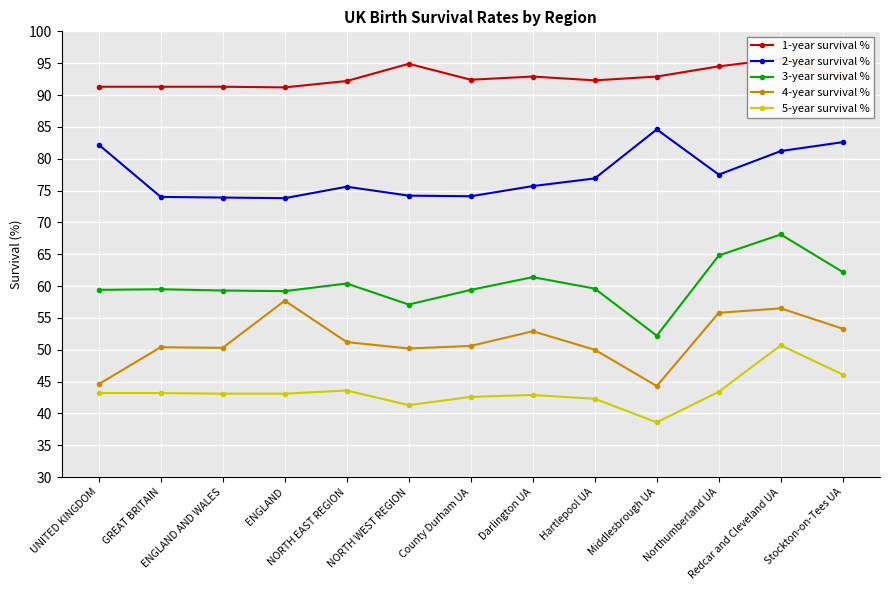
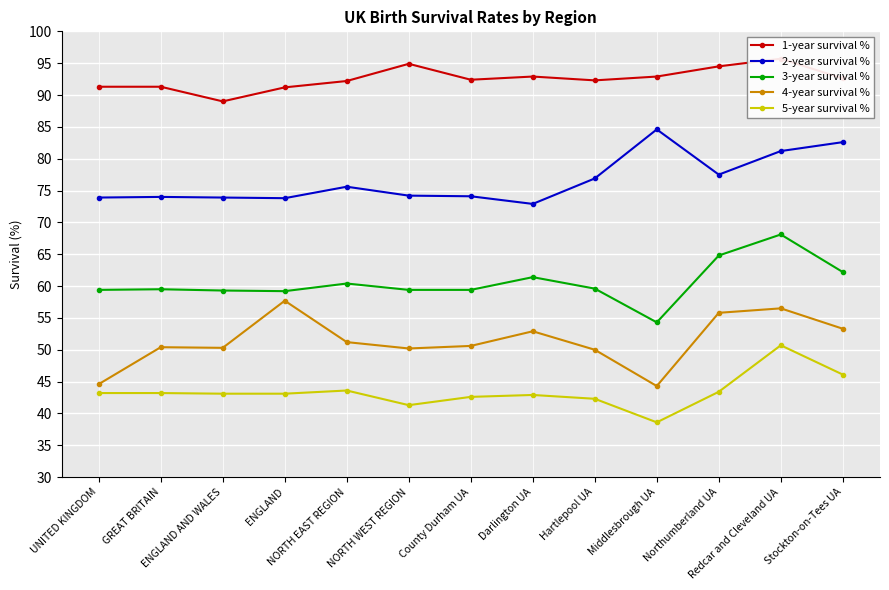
  {
    "1-year survival %": {
      "UNITED KINGDOM": 91,
      "GREAT BRITAIN": 91,
-     "ENGLAND AND WALES": 91,
+     "ENGLAND AND WALES": 89,
      "ENGLAND": 91,
      "NORTH EAST REGION": 92,
      "NORTH WEST REGION": 95,
      "County Durham UA": 92,
      "Darlington UA": 93,
      "Hartlepool UA": 92,
      "Middlesbrough UA": 93,
      "Northumberland UA": 95
    },
    "2-year survival %": {
-     "UNITED KINGDOM": 82,
+     "UNITED KINGDOM": 74,
      "GREAT BRITAIN": 74,
      "ENGLAND AND WALES": 74,
      "ENGLAND": 74,
      "NORTH EAST REGION": 76,
      "NORTH WEST REGION": 74,
      "County Durham UA": 74,
-     "Darlington UA": 76,
+     "Darlington UA": 73,
      "Hartlepool UA": 77,
      "Middlesbrough UA": 85,
      "Northumberland UA": 78,
      "Redcar and Cleveland UA": 81,
      "Stockton-on-Tees UA": 83
    },
    "3-year survival %": {
      "UNITED KINGDOM": 59,
      "GREAT BRITAIN": 60,
      "ENGLAND AND WALES": 59,
      "ENGLAND": 59,
      "NORTH EAST REGION": 60,
-     "NORTH WEST REGION": 57,
+     "NORTH WEST REGION": 59,
      "County Durham UA": 59,
      "Darlington UA": 61,
      "Hartlepool UA": 60,
-     "Middlesbrough UA": 52,
+     "Middlesbrough UA": 54,
      "Northumberland UA": 65,
      "Redcar and Cleveland UA": 68,
      "Stockton-on-Tees UA": 62
    },
    "4-year survival %": {
      "UNITED KINGDOM": 45,
      "GREAT BRITAIN": 50,
      "ENGLAND AND WALES": 50,
      "ENGLAND": 58,
      "NORTH EAST REGION": 51,
      "NORTH WEST REGION": 50,
      "County Durham UA": 51,
      "Darlington UA": 53,
      "Hartlepool UA": 50,
      "Middlesbrough UA": 44,
      "Northumberland UA": 56,
      "Redcar and Cleveland UA": 57,
      "Stockton-on-Tees UA": 53
    },
    "5-year survival %": {
      "UNITED KINGDOM": 43,
      "GREAT BRITAIN": 43,
      "ENGLAND AND WALES": 43,
      "ENGLAND": 43,
      "NORTH EAST REGION": 44,
      "NORTH WEST REGION": 41,
      "County Durham UA": 43,
      "Darlington UA": 43,
      "Hartlepool UA": 42,
      "Middlesbrough UA": 39,
      "Northumberland UA": 43,
      "Redcar and Cleveland UA": 51,
      "Stockton-on-Tees UA": 46
    }
  }
